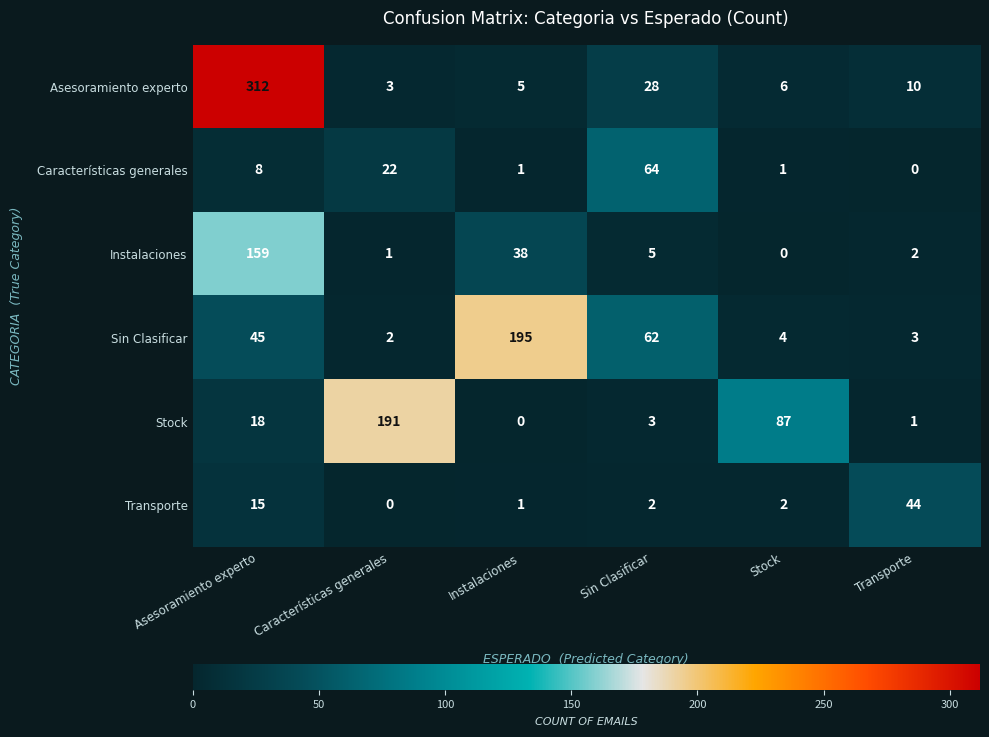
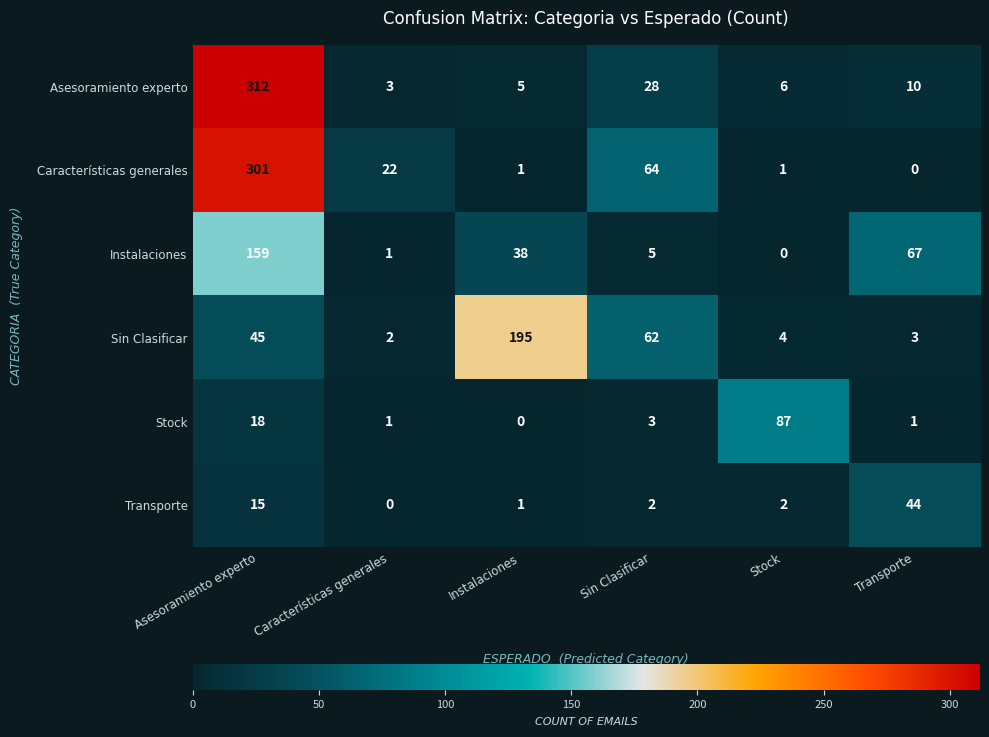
  {
    "Asesoramiento experto": {
      "Asesoramiento experto": 312,
      "Características generales": 3,
      "Instalaciones": 5,
      "Sin Clasificar": 28,
      "Stock": 6,
      "Transporte": 10
    },
    "Características generales": {
-     "Asesoramiento experto": 8,
+     "Asesoramiento experto": 301,
      "Características generales": 22,
      "Instalaciones": 1,
      "Sin Clasificar": 64,
      "Stock": 1,
      "Transporte": 0
    },
    "Instalaciones": {
      "Asesoramiento experto": 159,
      "Características generales": 1,
      "Instalaciones": 38,
      "Sin Clasificar": 5,
      "Stock": 0,
-     "Transporte": 2
+     "Transporte": 67
    },
    "Sin Clasificar": {
      "Asesoramiento experto": 45,
      "Características generales": 2,
      "Instalaciones": 195,
      "Sin Clasificar": 62,
      "Stock": 4,
      "Transporte": 3
    },
    "Stock": {
      "Asesoramiento experto": 18,
-     "Características generales": 191,
+     "Características generales": 1,
      "Instalaciones": 0,
      "Sin Clasificar": 3,
      "Stock": 87,
      "Transporte": 1
    },
    "Transporte": {
      "Asesoramiento experto": 15,
      "Características generales": 0,
      "Instalaciones": 1,
      "Sin Clasificar": 2,
      "Stock": 2,
      "Transporte": 44
    }
  }
